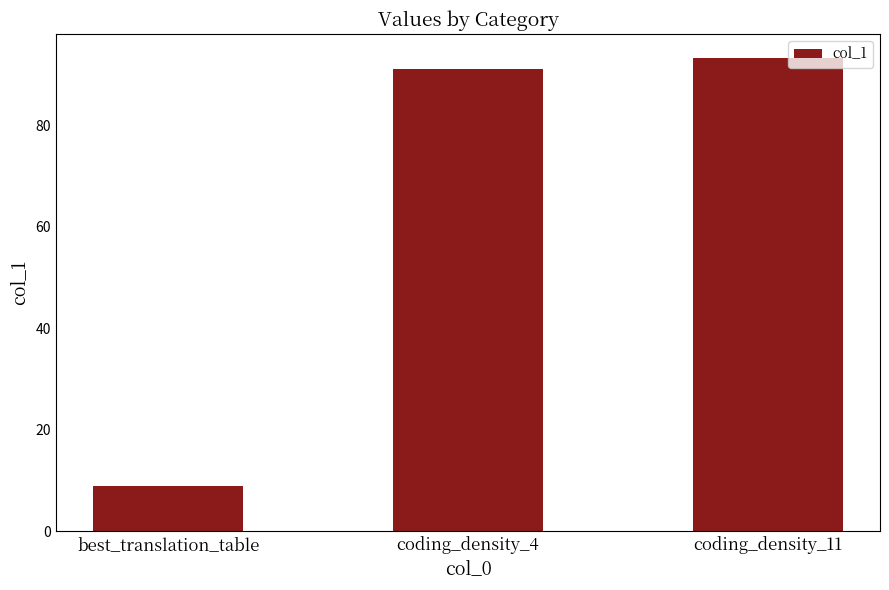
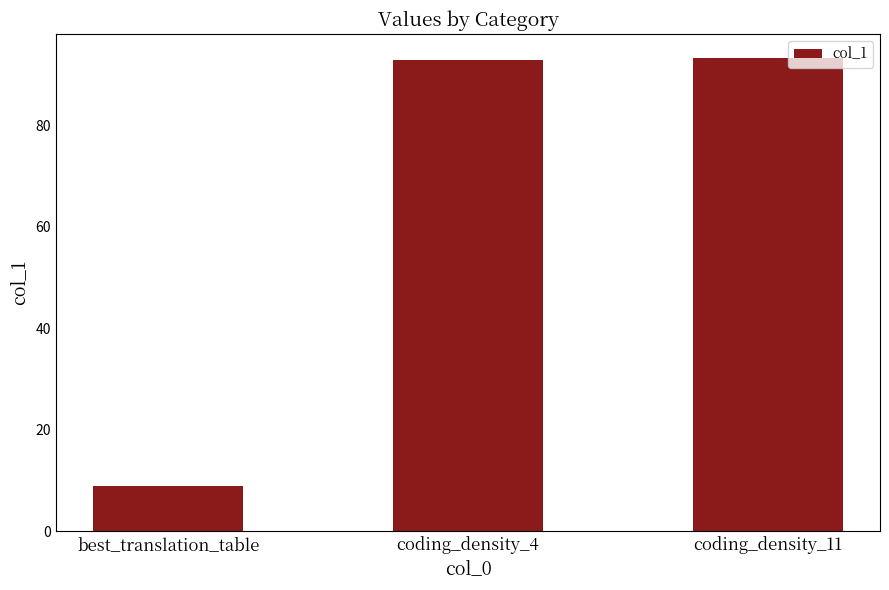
  {
    "best_translation_table": 9,
-   "coding_density_4": 91,
+   "coding_density_4": 93,
    "coding_density_11": 93
  }
